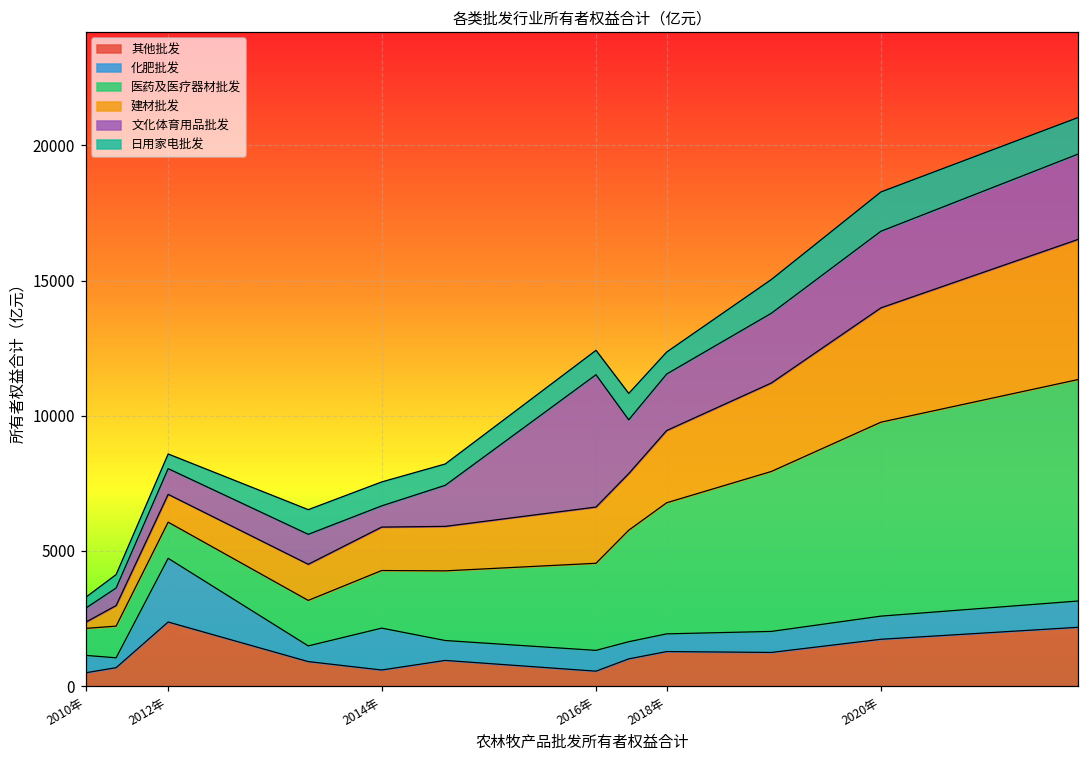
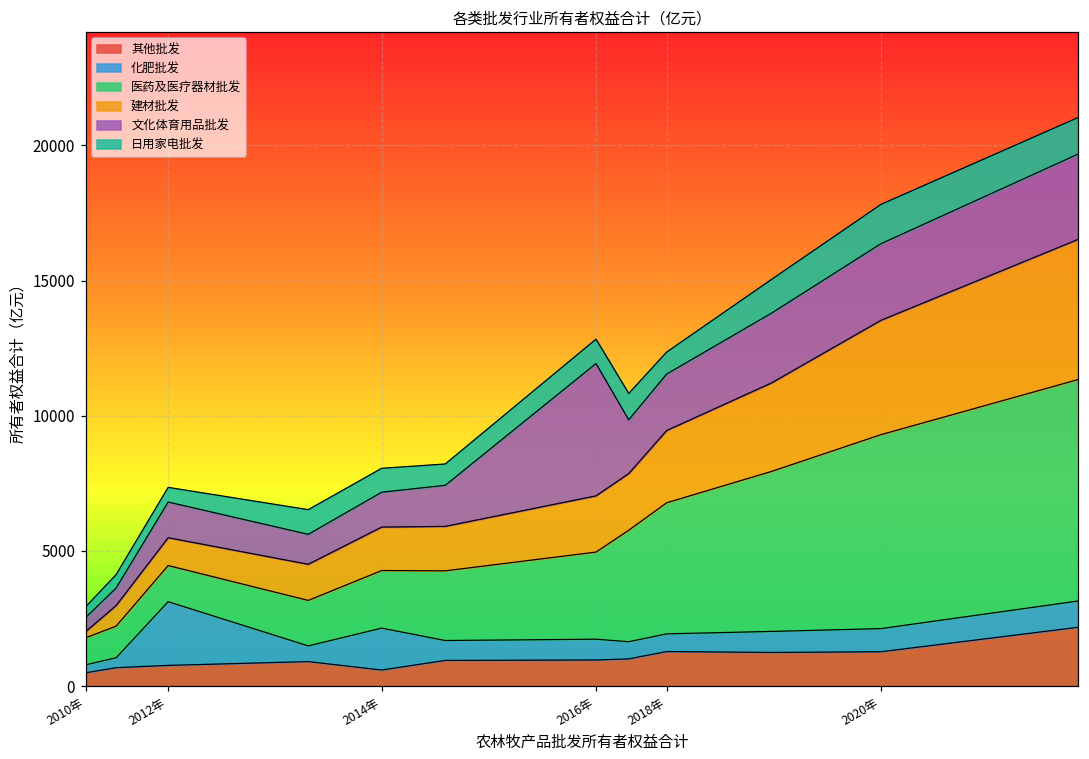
  {
    "其他批发": {
      "2010年": 500,
-     "2012年": 2400,
+     "2012年": 800,
      "2014年": 600,
-     "2016年": 600,
+     "2016年": 1000,
      "2018年": 1300,
-     "2020年": 1700
+     "2020年": 1300
    },
    "化肥批发": {
-     "2010年": 600,
+     "2010年": 300,
      "2012年": 2400,
      "2014年": 1500,
      "2016年": 800,
      "2018年": 700,
      "2020年": 900
    },
    "建材批发": {
      "2010年": 200,
      "2012年": 1000,
      "2014年": 1600,
      "2016年": 2100,
      "2018年": 2700,
      "2020年": 4200
    },
    "文化体育用品批发": {
      "2010年": 500,
-     "2012年": 1000,
-     "2014年": 800,
+     "2012年": 1300,
+     "2014年": 1300,
      "2016年": 4900,
      "2018年": 2100,
      "2020年": 2800
    }
  }
